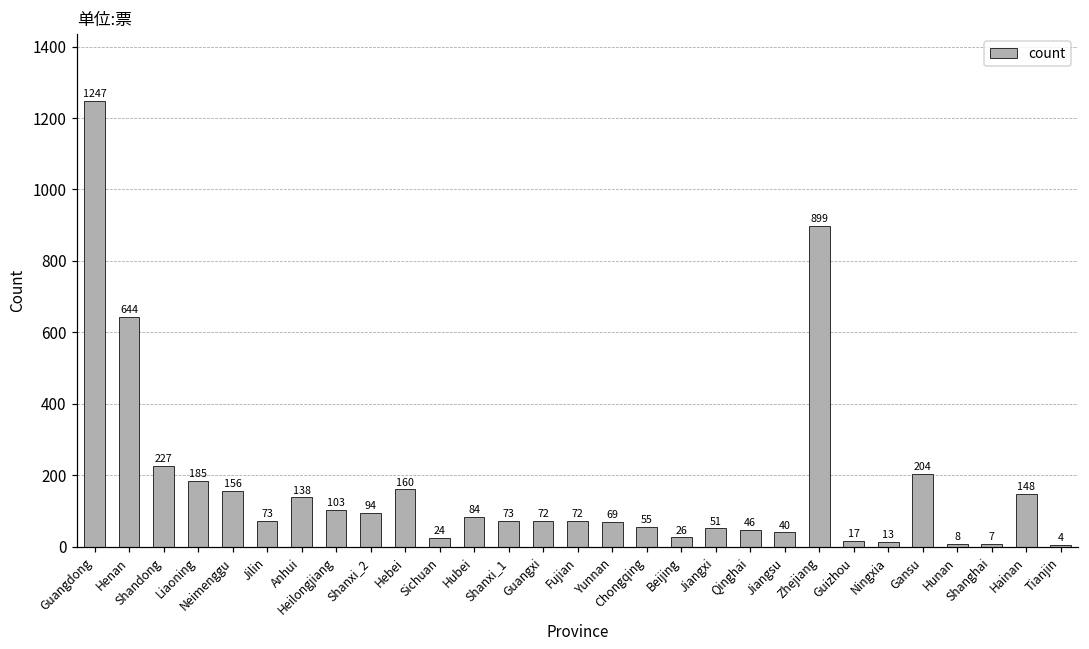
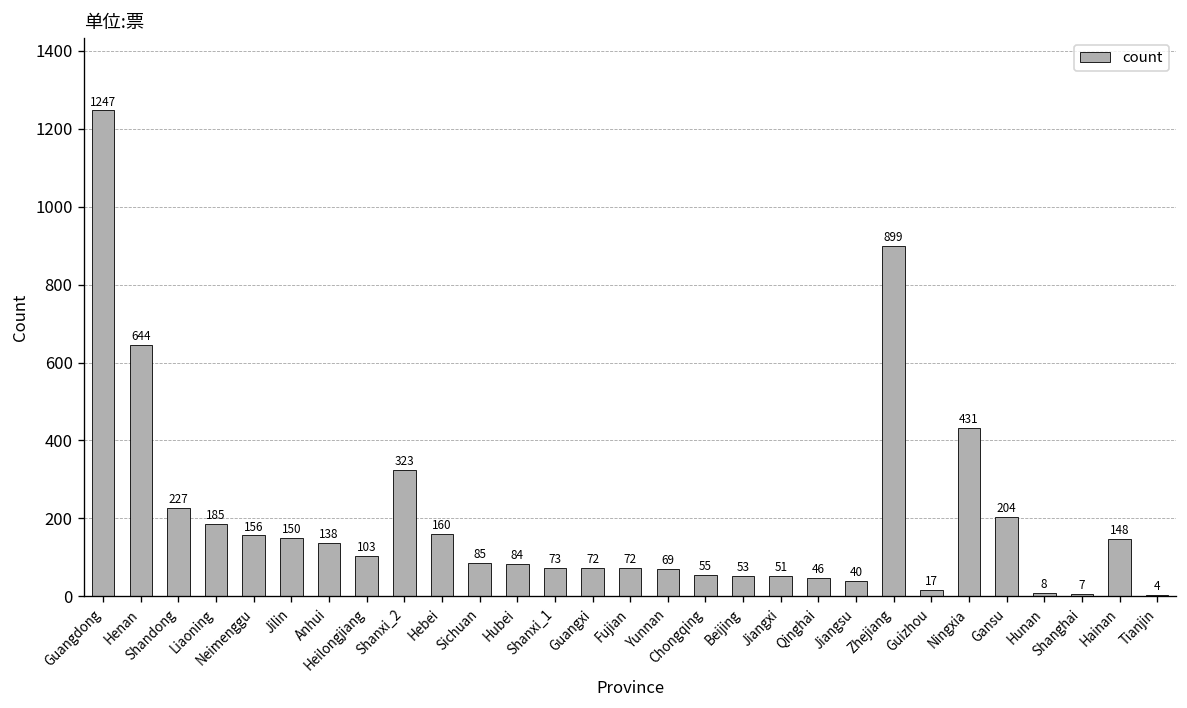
  {
    "Guangdong": 1247,
    "Henan": 644,
    "Shandong": 227,
    "Liaoning": 185,
    "Neimenggu": 156,
-   "Jilin": 73,
+   "Jilin": 150,
    "Anhui": 138,
    "Heilongjiang": 103,
-   "Shanxi_2": 94,
+   "Shanxi_2": 323,
    "Hebei": 160,
-   "Sichuan": 24,
+   "Sichuan": 85,
    "Hubei": 84,
    "Shanxi_1": 73,
    "Guangxi": 72,
    "Fujian": 72,
    "Yunnan": 69,
    "Chongqing": 55,
-   "Beijing": 26,
+   "Beijing": 53,
    "Jiangxi": 51,
    "Qinghai": 46,
    "Jiangsu": 40,
    "Zhejiang": 899,
    "Guizhou": 17,
-   "Ningxia": 13,
+   "Ningxia": 431,
    "Gansu": 204,
    "Hunan": 8,
    "Shanghai": 7,
    "Hainan": 148,
    "Tianjin": 4
  }
